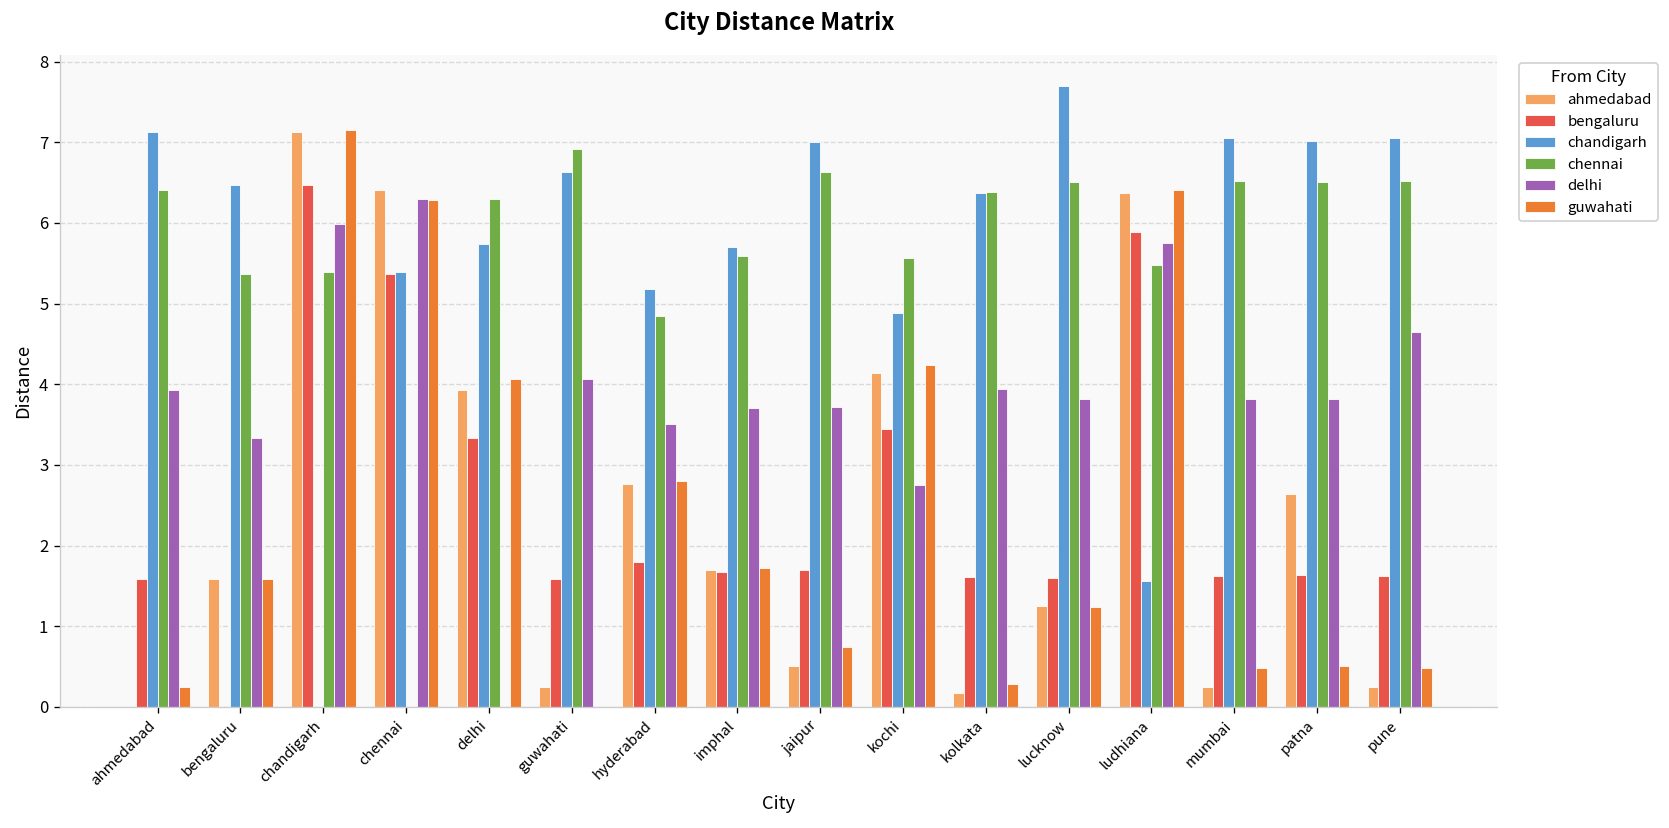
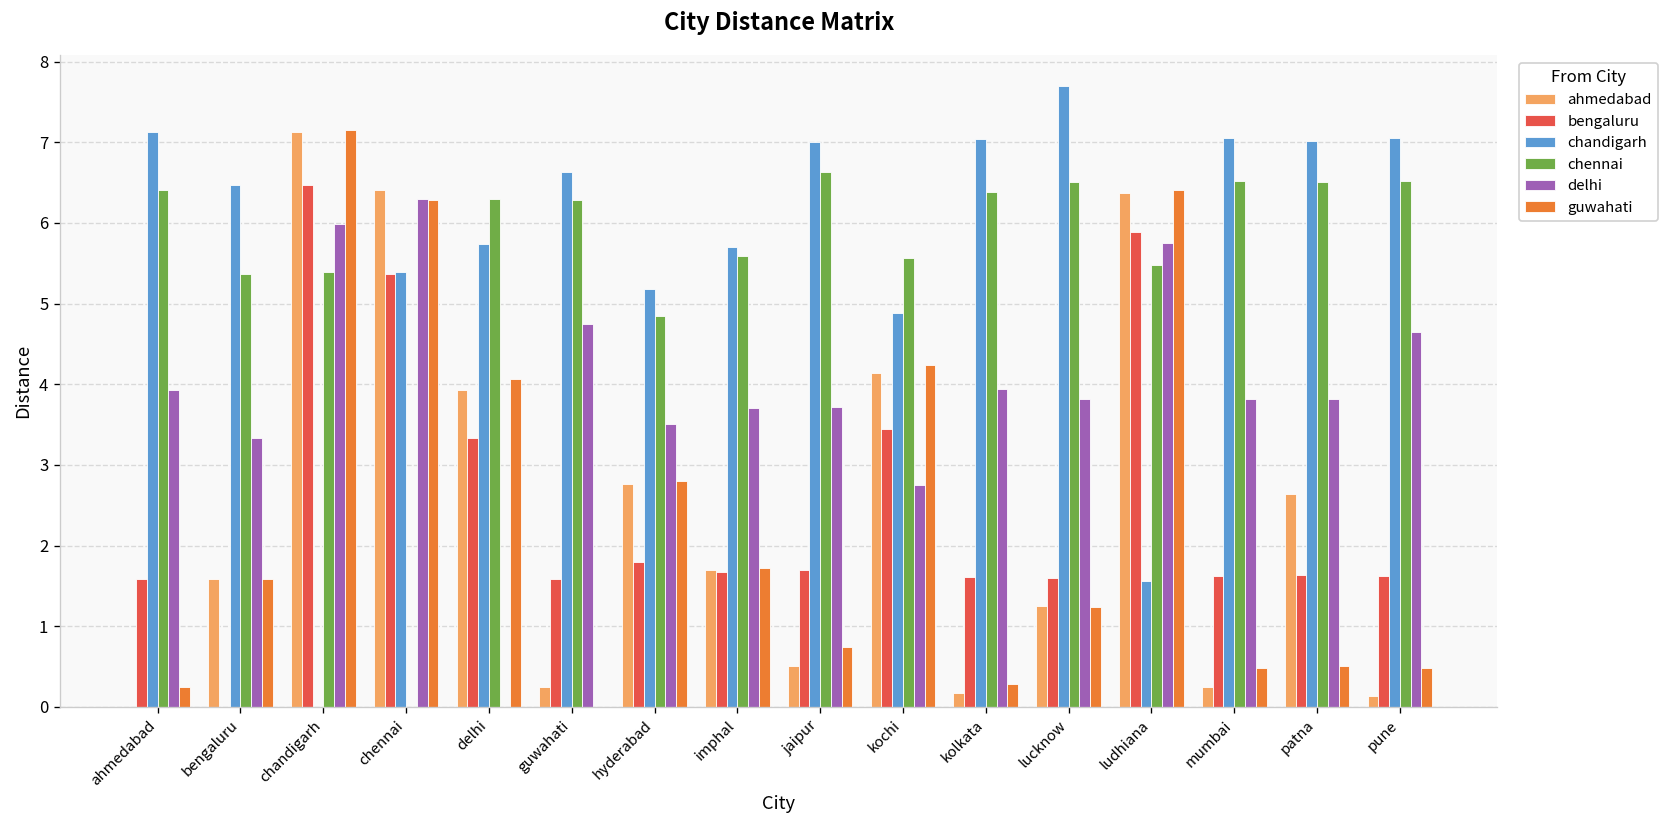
  {
    "ahmedabad": {
      "ahmedabad": 0.0,
      "bengaluru": 1.6,
      "chandigarh": 7.1,
      "chennai": 6.4,
      "delhi": 3.9,
      "guwahati": 0.2,
      "hyderabad": 2.8,
      "imphal": 1.7,
      "jaipur": 0.5,
      "kochi": 4.1,
      "kolkata": 0.2,
      "lucknow": 1.3,
      "ludhiana": 6.4,
      "mumbai": 0.3,
      "patna": 2.6,
-     "pune": 0.3
+     "pune": 0.1
    },
    "chandigarh": {
      "ahmedabad": 7.1,
      "bengaluru": 6.5,
      "chandigarh": 0.0,
      "chennai": 5.4,
      "delhi": 5.7,
      "guwahati": 6.6,
      "hyderabad": 5.2,
      "imphal": 5.7,
      "jaipur": 7.0,
      "kochi": 4.9,
-     "kolkata": 6.4,
+     "kolkata": 7.0,
      "lucknow": 7.7,
      "ludhiana": 1.6,
      "mumbai": 7.1,
      "patna": 7.0,
      "pune": 7.1
    },
    "chennai": {
      "ahmedabad": 6.4,
      "bengaluru": 5.4,
      "chandigarh": 5.4,
      "chennai": 0.0,
      "delhi": 6.3,
-     "guwahati": 6.9,
+     "guwahati": 6.3,
      "hyderabad": 4.8,
      "imphal": 5.6,
      "jaipur": 6.6,
      "kochi": 5.6,
      "kolkata": 6.4,
      "lucknow": 6.5,
      "ludhiana": 5.5,
      "mumbai": 6.5,
      "patna": 6.5,
      "pune": 6.5
    },
    "delhi": {
      "ahmedabad": 3.9,
      "bengaluru": 3.3,
      "chandigarh": 6.0,
      "chennai": 6.3,
      "delhi": 0.0,
-     "guwahati": 4.1,
+     "guwahati": 4.8,
      "hyderabad": 3.5,
      "imphal": 3.7,
      "jaipur": 3.7,
      "kochi": 2.7,
      "kolkata": 3.9,
      "lucknow": 3.8,
      "ludhiana": 5.8,
      "mumbai": 3.8,
      "patna": 3.8,
      "pune": 4.6
    }
  }
